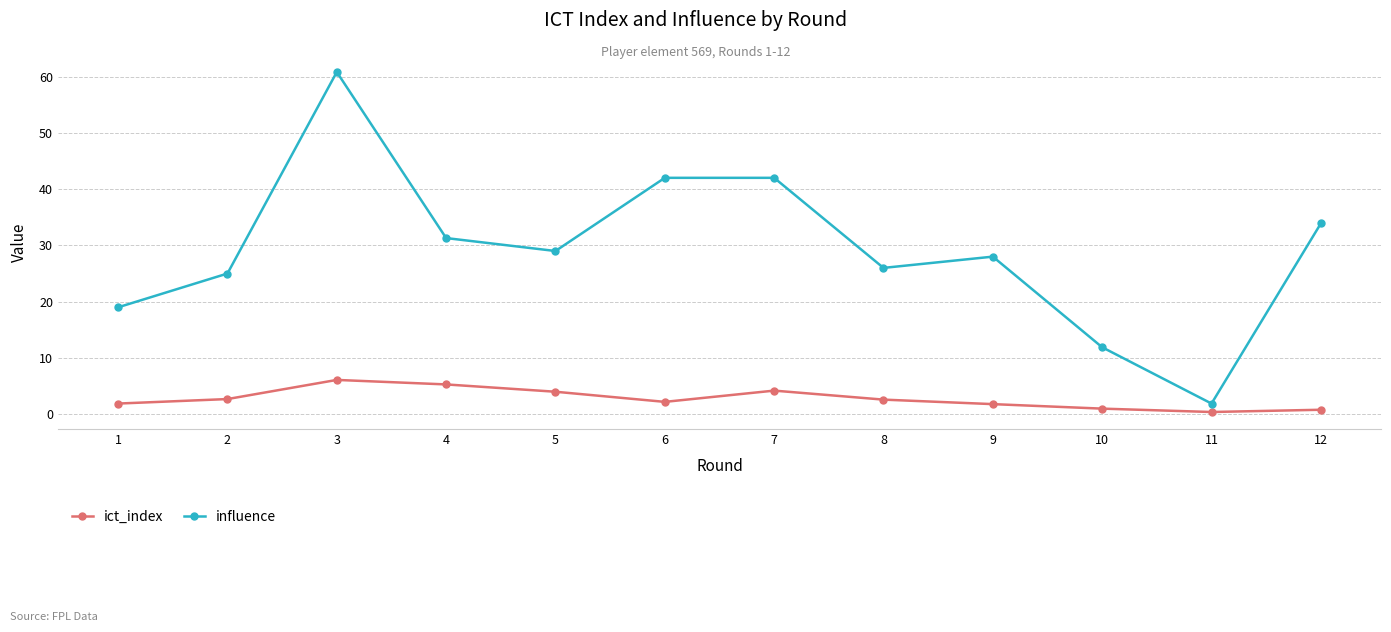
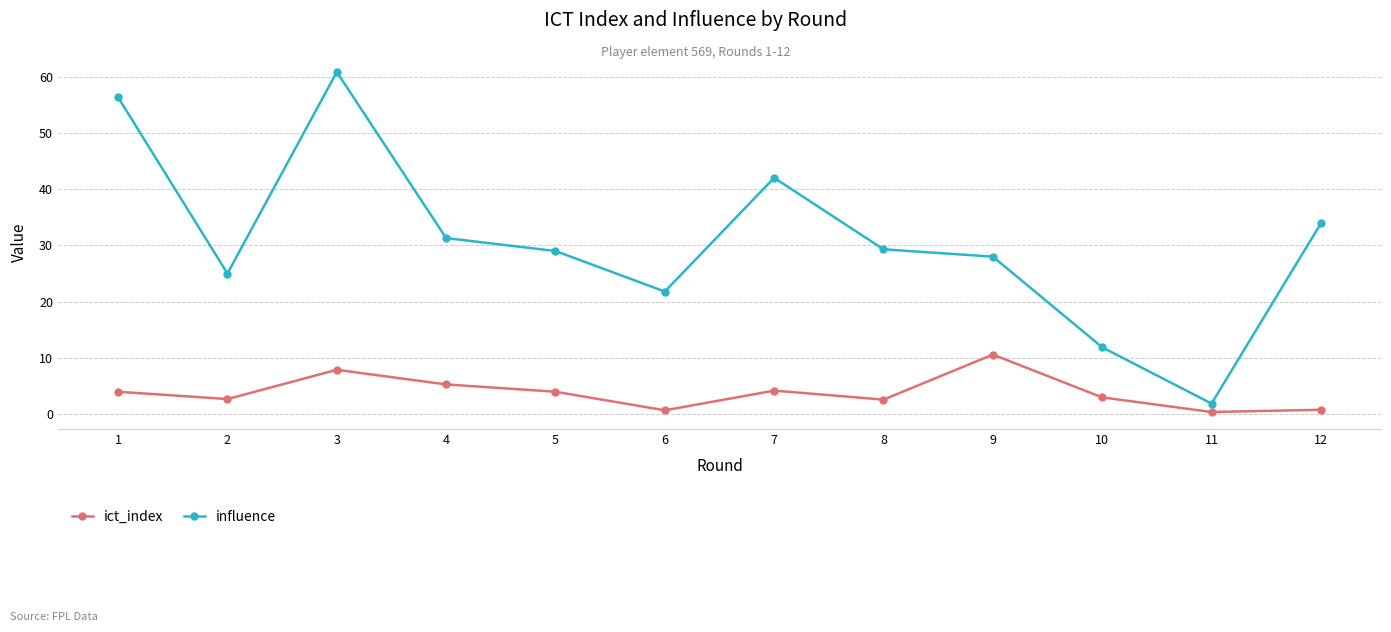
  {
    "ict_index": {
-     "1": 2,
+     "1": 4,
      "2": 3,
-     "3": 6,
+     "3": 8,
      "4": 5,
      "5": 4,
-     "6": 2,
+     "6": 1,
      "7": 4,
      "8": 3,
-     "9": 2,
-     "10": 1,
+     "9": 11,
+     "10": 3,
      "11": 0,
      "12": 1
    },
    "influence": {
-     "1": 19,
+     "1": 56,
      "2": 25,
      "3": 61,
      "4": 31,
      "5": 29,
-     "6": 42,
+     "6": 22,
      "7": 42,
-     "8": 26,
+     "8": 29,
      "9": 28,
      "10": 12,
      "11": 2,
      "12": 34
    }
  }
